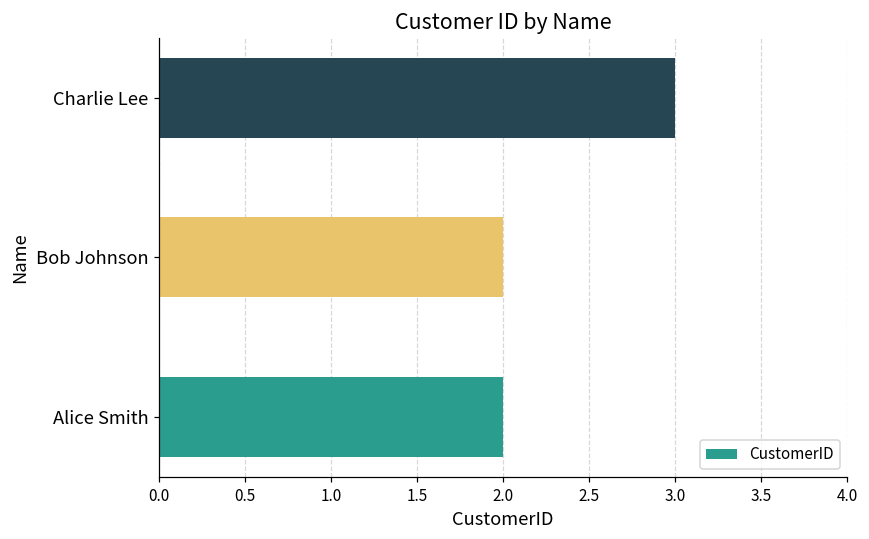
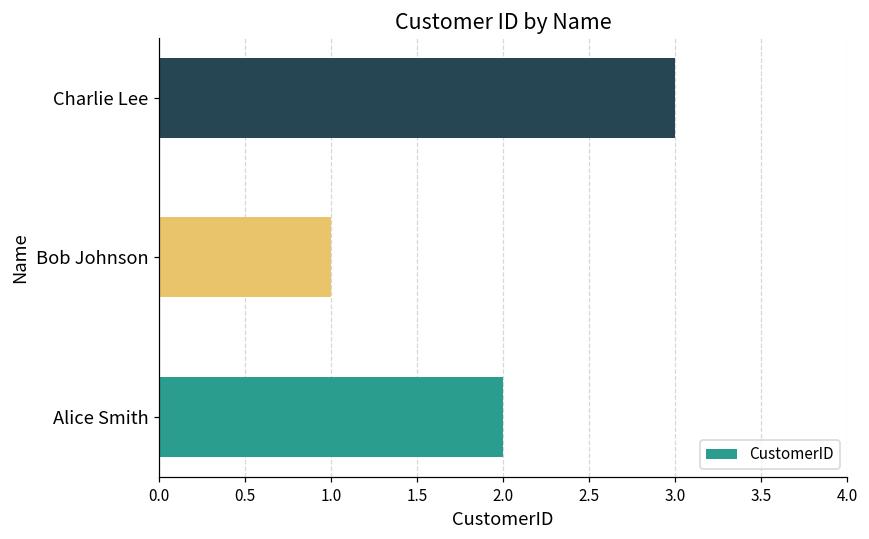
  {
    "Charlie Lee": 3,
-   "Bob Johnson": 2,
+   "Bob Johnson": 1,
    "Alice Smith": 2
  }
